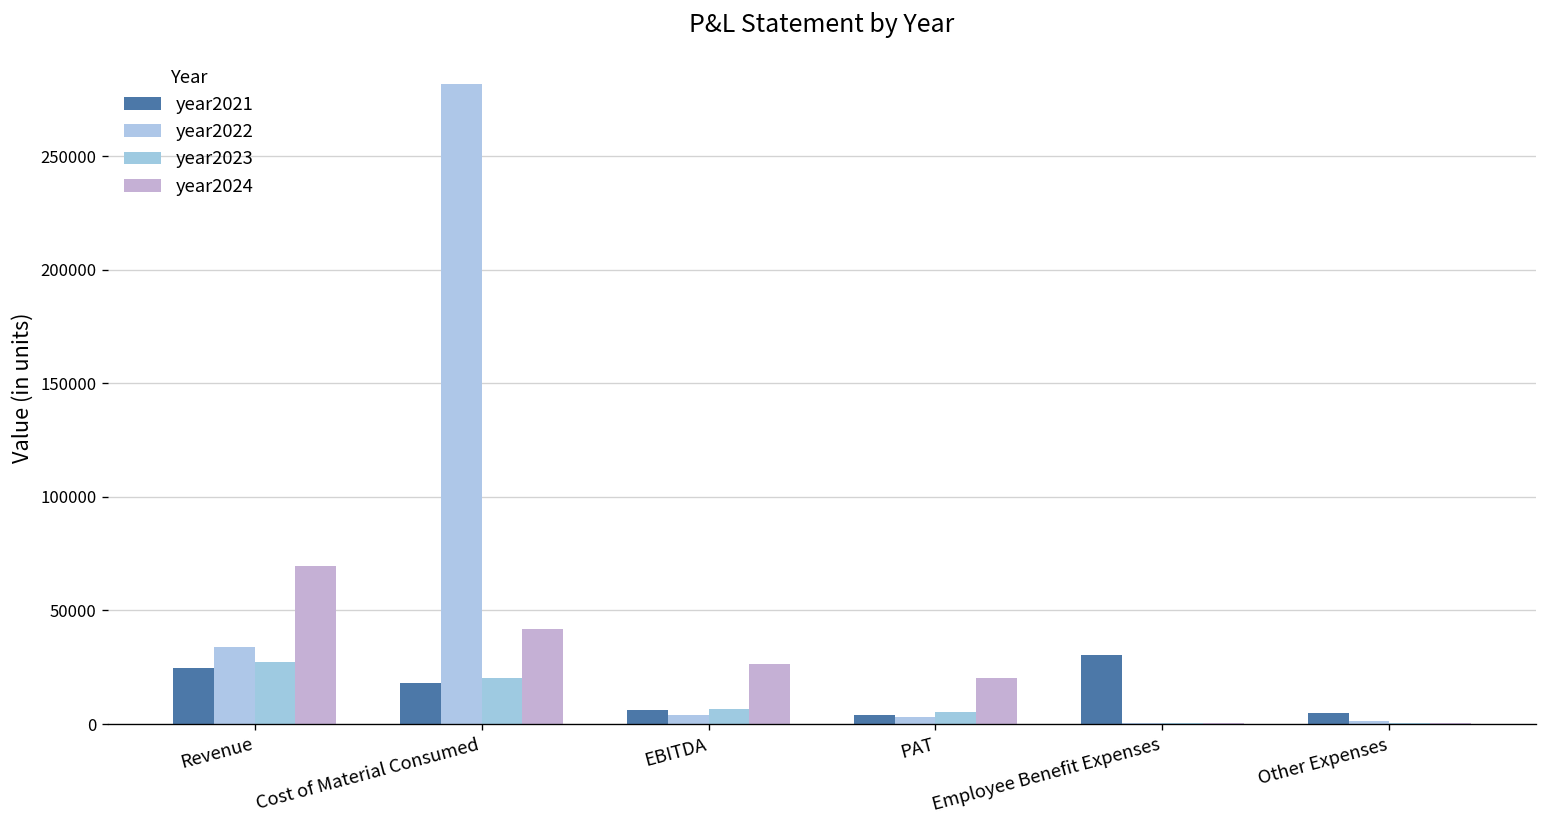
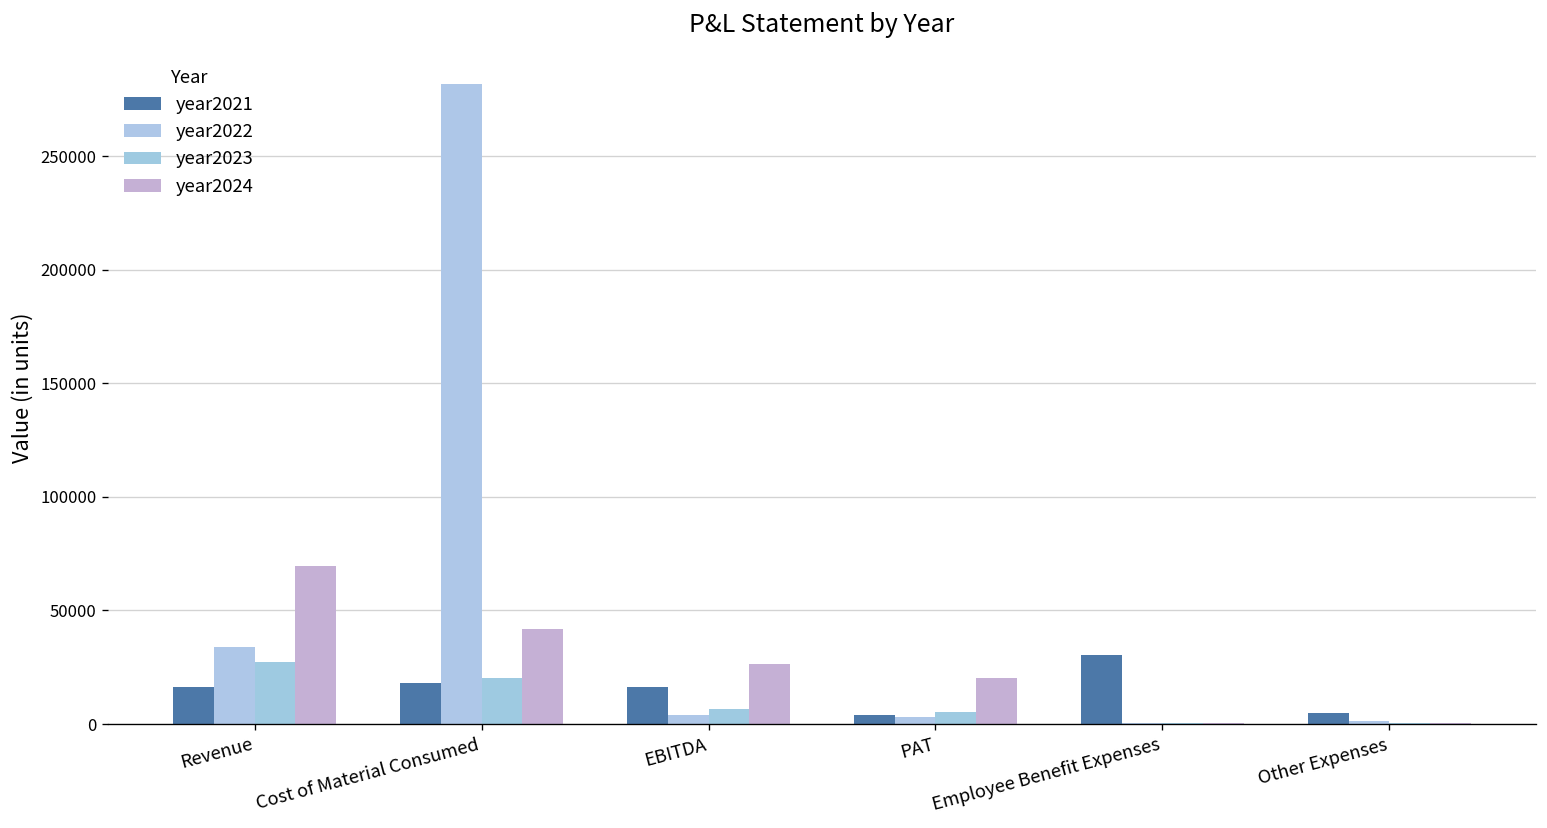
  {
    "year2021": {
-     "Revenue": 25000,
+     "Revenue": 16000,
      "Cost of Material Consumed": 18000,
-     "EBITDA": 6000,
+     "EBITDA": 16000,
      "PAT": 4000,
      "Employee Benefit Expenses": 31000,
      "Other Expenses": 5000
    }
  }
